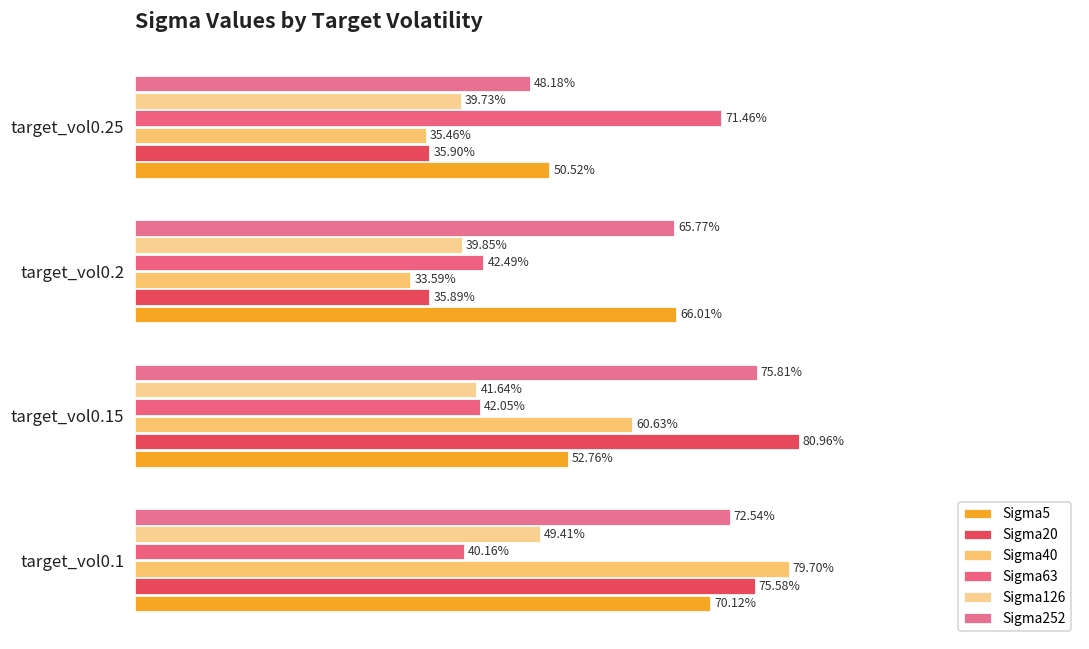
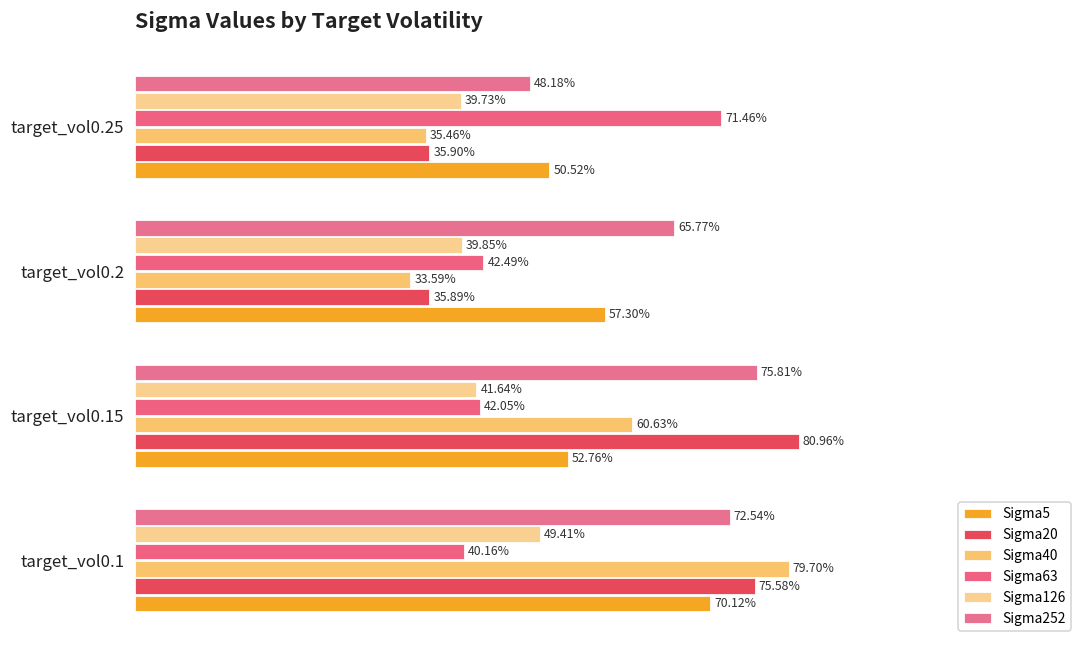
  {
    "Sigma5": {
      "target_vol0.25": "50.52%",
-     "target_vol0.2": "66.01%",
+     "target_vol0.2": "57.30%",
      "target_vol0.15": "52.76%",
      "target_vol0.1": "70.12%"
    }
  }
